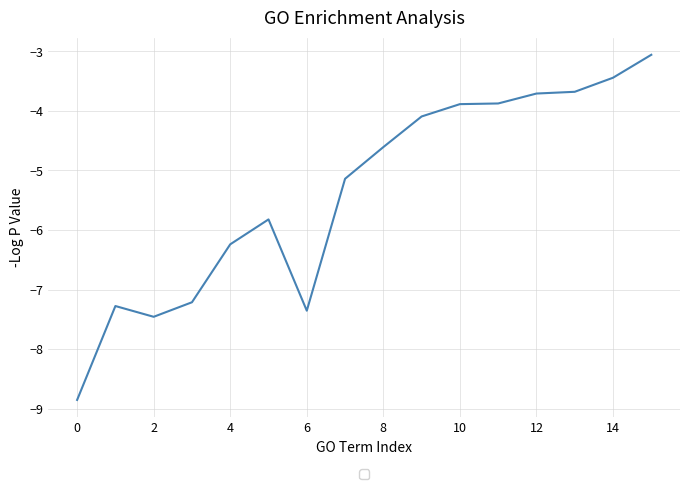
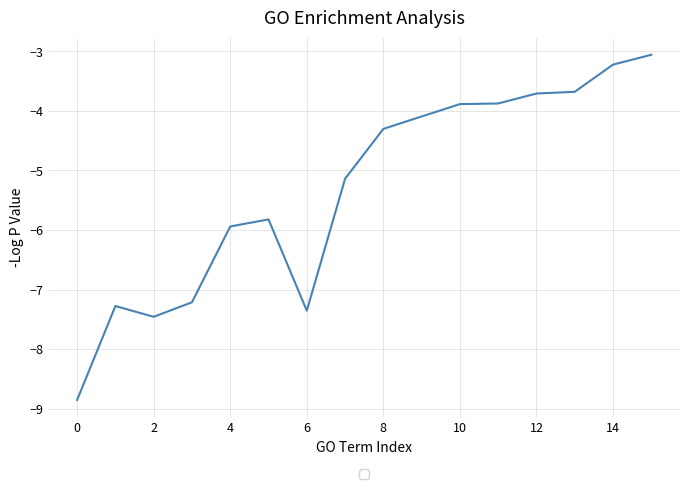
  {
    "0": -8.9,
    "2": -7.5,
-   "4": -6.2,
+   "4": -5.9,
    "6": -7.4,
-   "8": -4.6,
+   "8": -4.3,
    "10": -3.9,
    "12": -3.7,
-   "14": -3.4
+   "14": -3.2
  }
